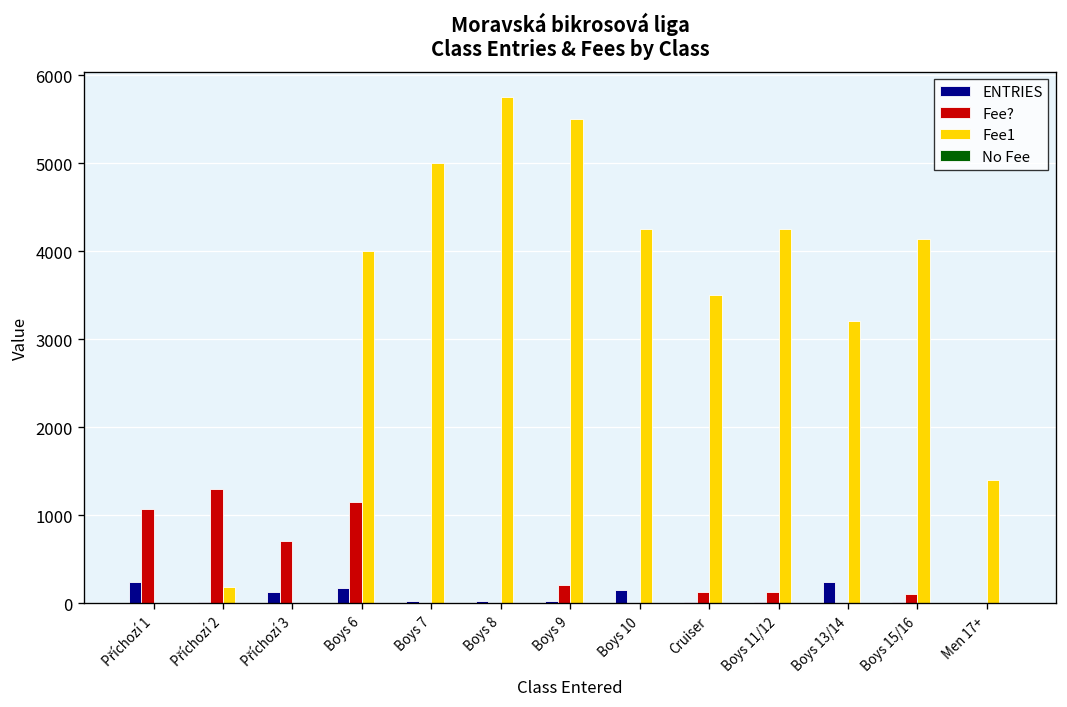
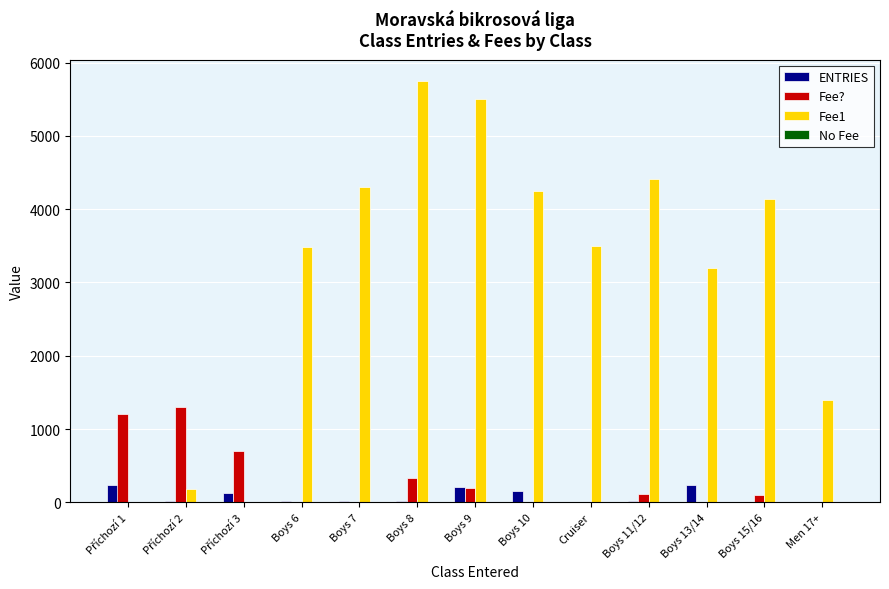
  {
    "ENTRIES": {
      "Příchozí 1": 200,
      "Příchozí 3": 100,
-     "Boys 6": 200,
-     "Boys 9": 0,
+     "Boys 6": 0,
+     "Boys 9": 200,
      "Boys 10": 200,
      "Boys 13/14": 200
    },
    "Fee?": {
-     "Příchozí 1": 1100,
+     "Příchozí 1": 1200,
      "Příchozí 2": 1300,
      "Příchozí 3": 700,
-     "Boys 6": 1100,
+     "Boys 6": 0,
      "Boys 7": 0,
-     "Boys 8": 0,
+     "Boys 8": 300,
      "Boys 9": 200,
      "Boys 10": 0,
-     "Cruiser": 100,
+     "Cruiser": 0,
      "Boys 11/12": 100,
      "Boys 13/14": 0,
      "Boys 15/16": 100,
      "Men 17+": 0
    },
    "Fee1": {
      "Příchozí 1": 0,
      "Příchozí 2": 200,
      "Příchozí 3": 0,
-     "Boys 6": 4000,
-     "Boys 7": 5000,
+     "Boys 6": 3500,
+     "Boys 7": 4300,
      "Boys 8": 5800,
      "Boys 9": 5500,
      "Boys 10": 4300,
      "Cruiser": 3500,
-     "Boys 11/12": 4300,
+     "Boys 11/12": 4400,
      "Boys 13/14": 3200,
      "Boys 15/16": 4100,
      "Men 17+": 1400
    },
    "No Fee": {
      "Příchozí 1": 0,
      "Příchozí 2": 0,
      "Příchozí 3": 0,
      "Boys 6": 0,
      "Boys 7": 0,
      "Boys 8": 0,
      "Boys 9": 0,
      "Boys 10": 0,
      "Cruiser": 0,
      "Boys 11/12": 0,
      "Boys 13/14": 0,
      "Boys 15/16": 0,
      "Men 17+": 0
    }
  }
